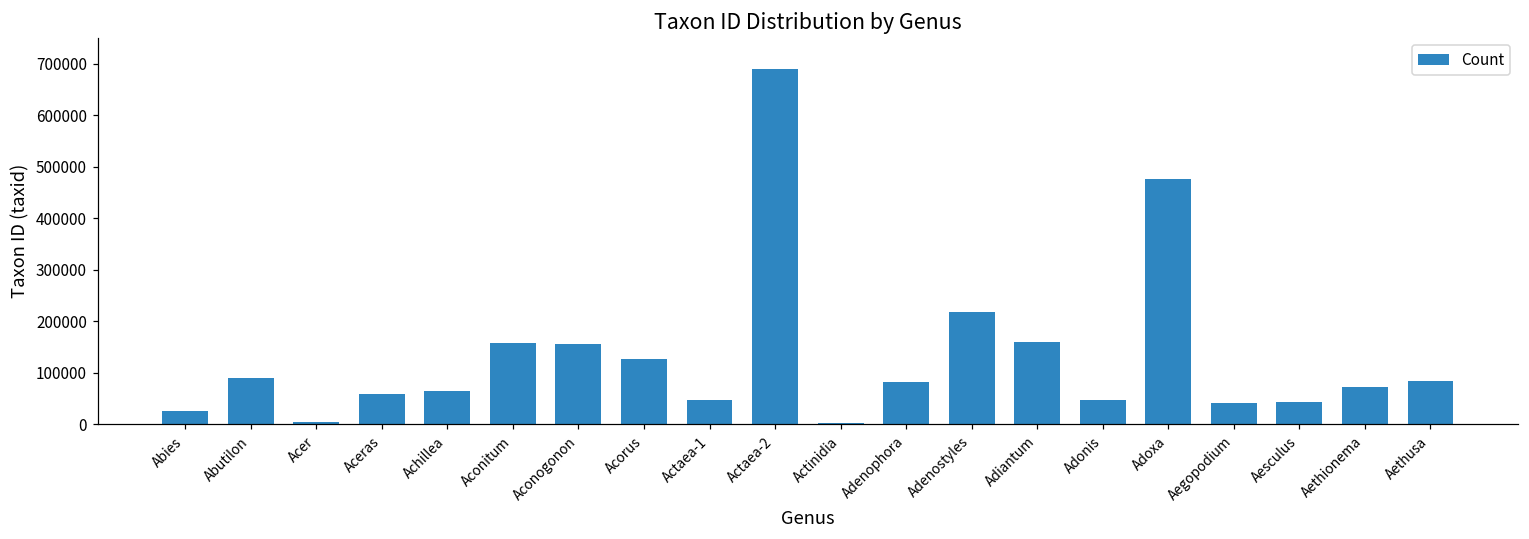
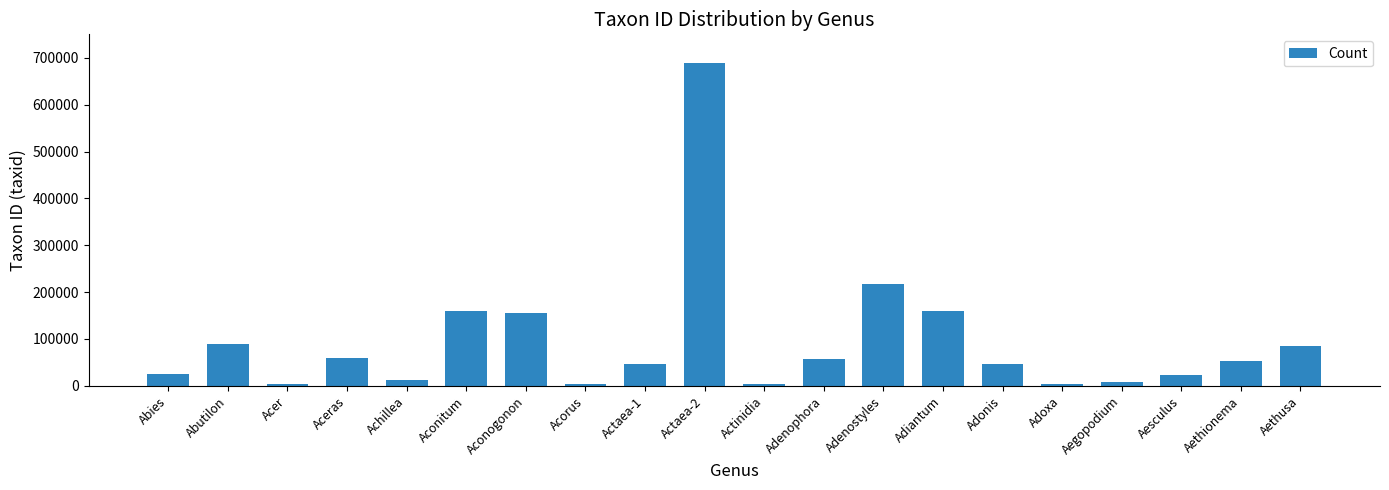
  {
    "Abies": 30000,
    "Abutilon": 90000,
    "Aceras": 60000,
-   "Achillea": 70000,
+   "Achillea": 10000,
    "Aconitum": 160000,
    "Aconogonon": 160000,
-   "Acorus": 130000,
+   "Acorus": 0,
    "Actaea-1": 50000,
    "Actaea-2": 690000,
-   "Adenophora": 80000,
+   "Adenophora": 60000,
    "Adenostyles": 220000,
    "Adiantum": 160000,
    "Adonis": 50000,
-   "Adoxa": 480000,
-   "Aegopodium": 40000,
-   "Aesculus": 40000,
-   "Aethionema": 70000,
+   "Adoxa": 0,
+   "Aegopodium": 10000,
+   "Aesculus": 20000,
+   "Aethionema": 50000,
    "Aethusa": 80000
  }
